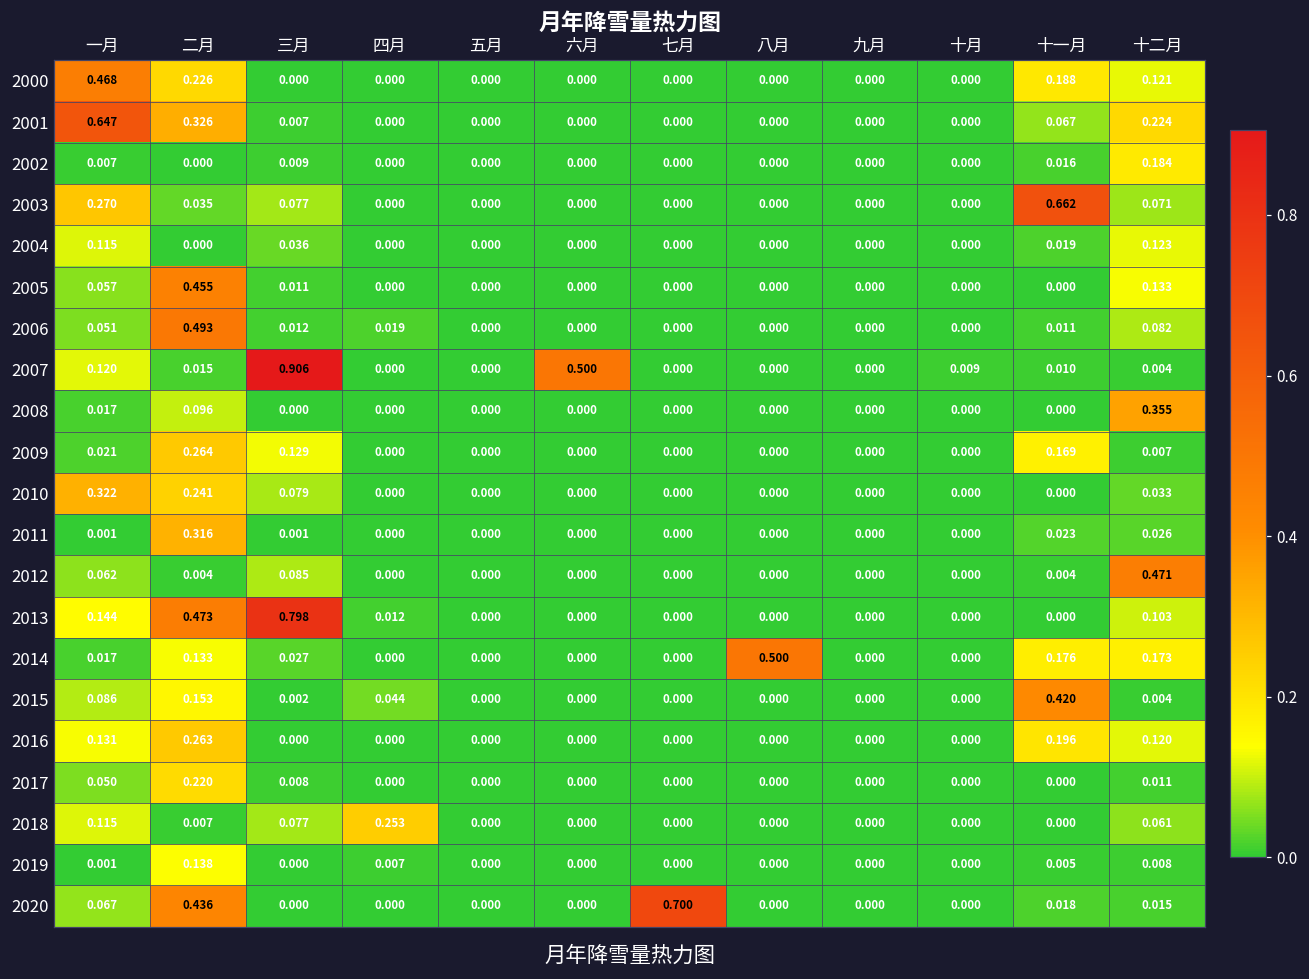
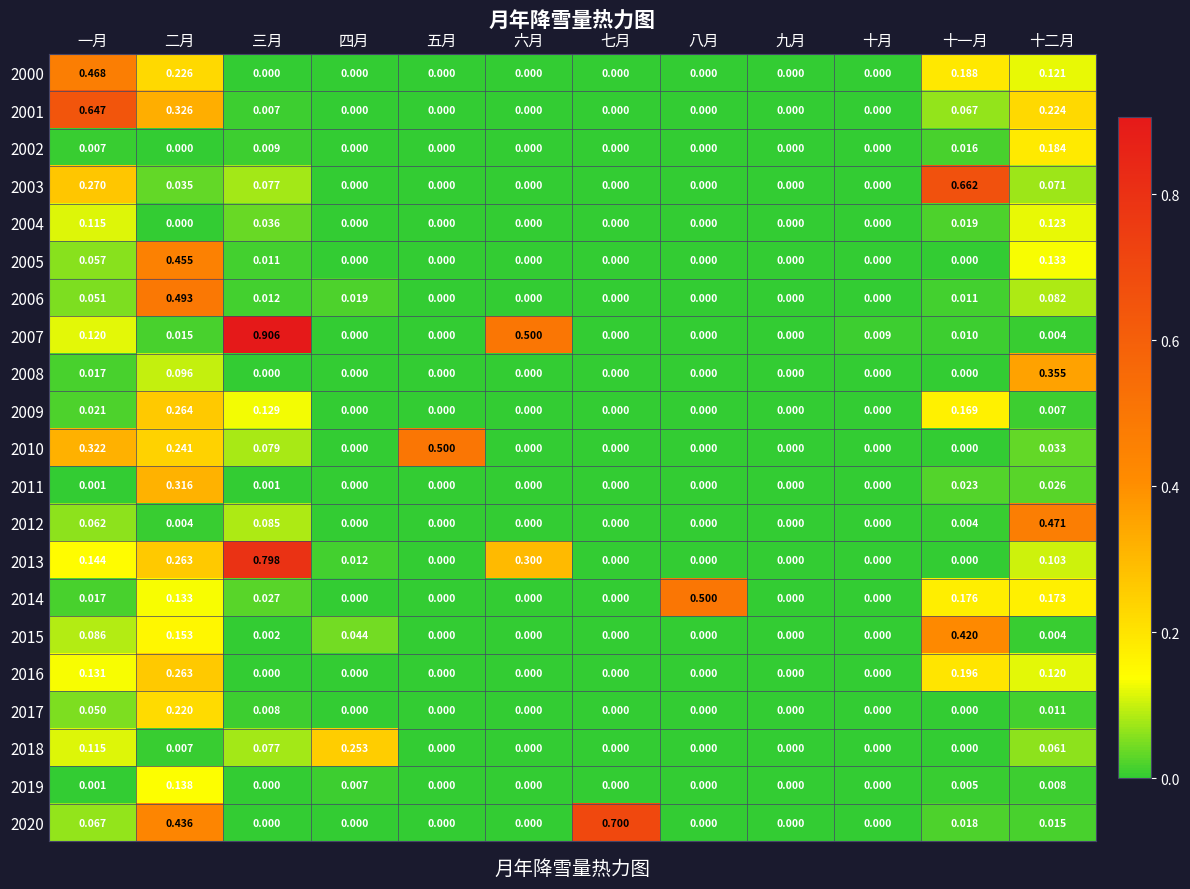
  {
    "2010": {
      "一月": 0.322,
      "二月": 0.241,
      "三月": 0.079,
      "四月": 0.000,
-     "五月": 0.000,
+     "五月": 0.500,
      "六月": 0.000,
      "七月": 0.000,
      "八月": 0.000,
      "九月": 0.000,
      "十月": 0.000,
      "十一月": 0.000,
      "十二月": 0.033
    },
    "2013": {
      "一月": 0.144,
-     "二月": 0.473,
+     "二月": 0.263,
      "三月": 0.798,
      "四月": 0.012,
      "五月": 0.000,
-     "六月": 0.000,
+     "六月": 0.300,
      "七月": 0.000,
      "八月": 0.000,
      "九月": 0.000,
      "十月": 0.000,
      "十一月": 0.000,
      "十二月": 0.103
    }
  }
